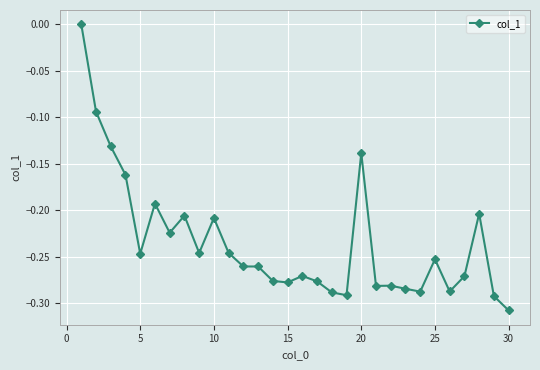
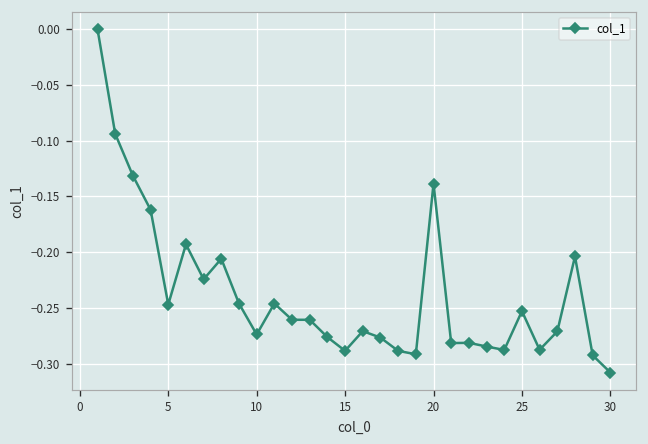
  {
    "5": -0.25,
-   "10": -0.21,
-   "15": -0.28,
+   "10": -0.27,
+   "15": -0.29,
    "20": -0.14,
    "25": -0.25,
    "30": -0.31
  }
